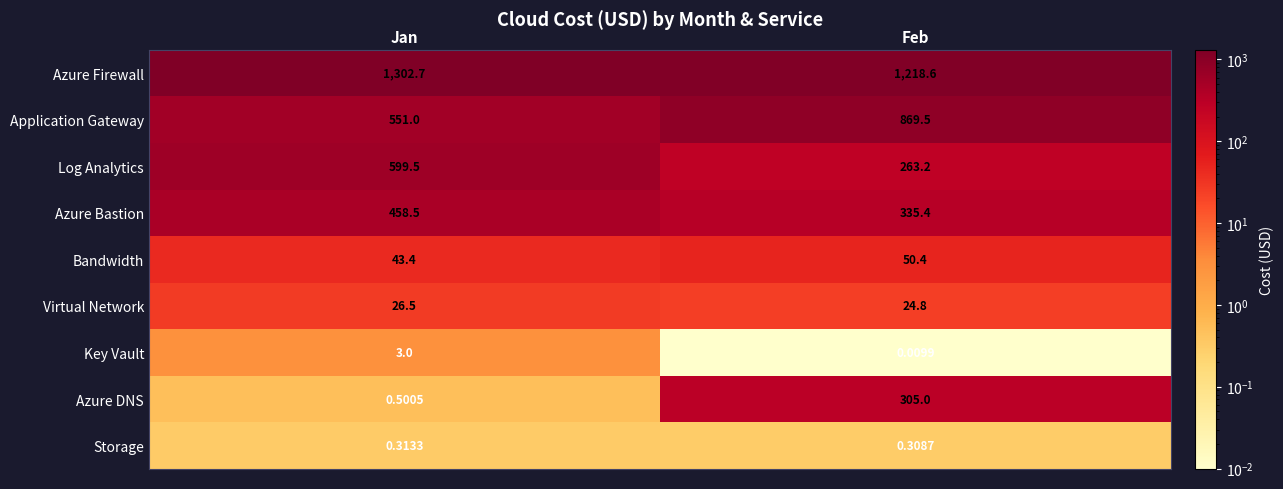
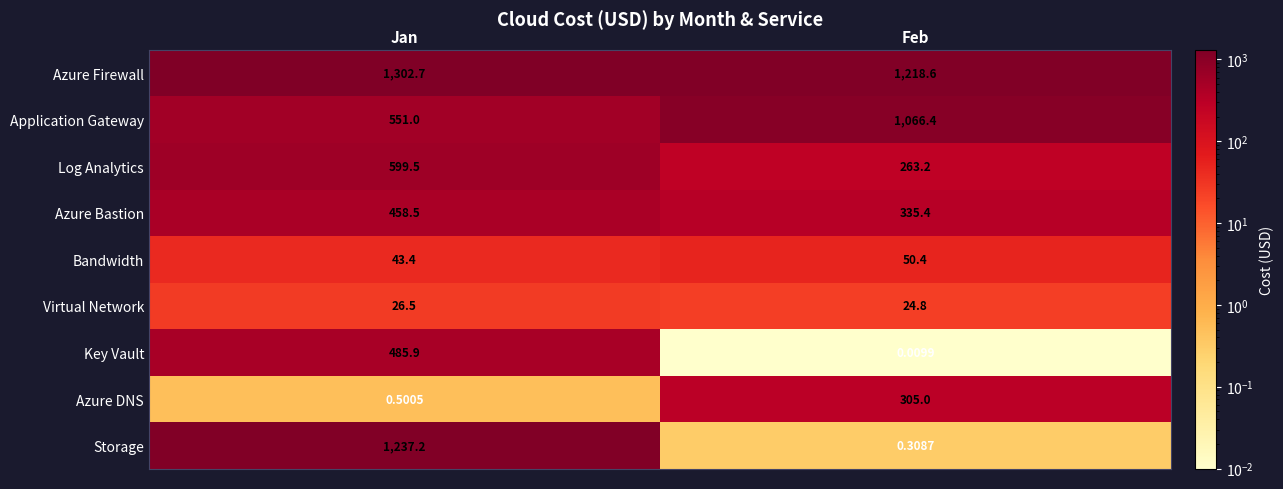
  {
    "Azure Firewall": {
      "Jan": "1,302.7",
      "Feb": "1,218.6"
    },
    "Application Gateway": {
      "Jan": "551.0",
-     "Feb": "869.5"
+     "Feb": "1,066.4"
    },
    "Log Analytics": {
      "Jan": "599.5",
      "Feb": "263.2"
    },
    "Azure Bastion": {
      "Jan": "458.5",
      "Feb": "335.4"
    },
    "Bandwidth": {
      "Jan": "43.4",
      "Feb": "50.4"
    },
    "Virtual Network": {
      "Jan": "26.5",
      "Feb": "24.8"
    },
    "Key Vault": {
-     "Jan": "3.0",
+     "Jan": "485.9",
      "Feb": "0.0099"
    },
    "Azure DNS": {
      "Jan": "0.5005",
      "Feb": "305.0"
    },
    "Storage": {
-     "Jan": "0.3133",
+     "Jan": "1,237.2",
      "Feb": "0.3087"
    }
  }
